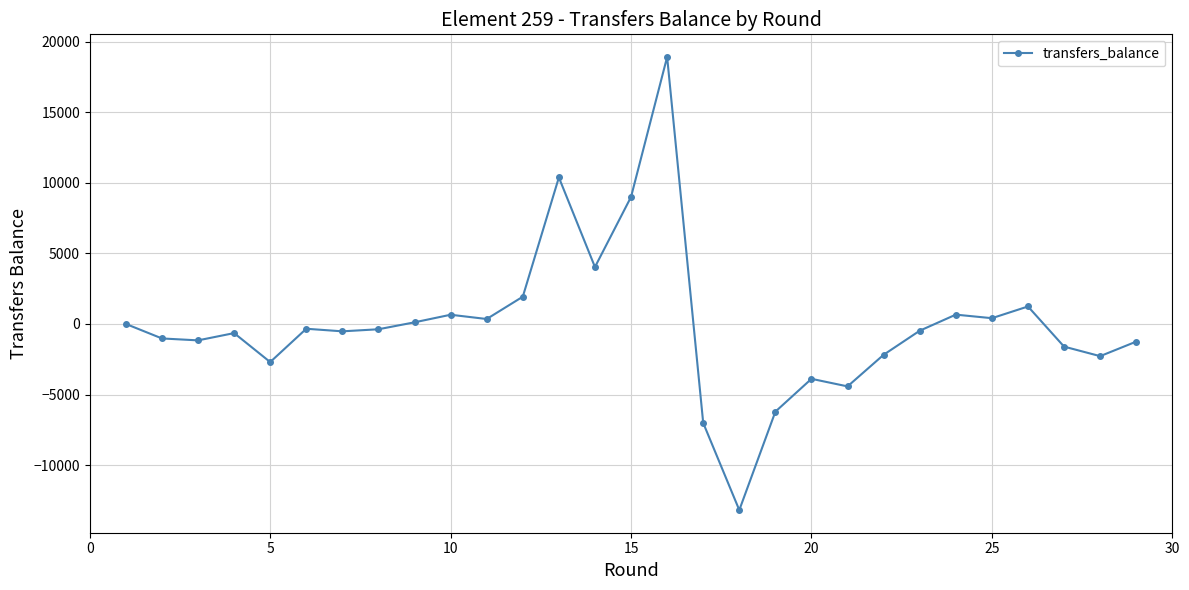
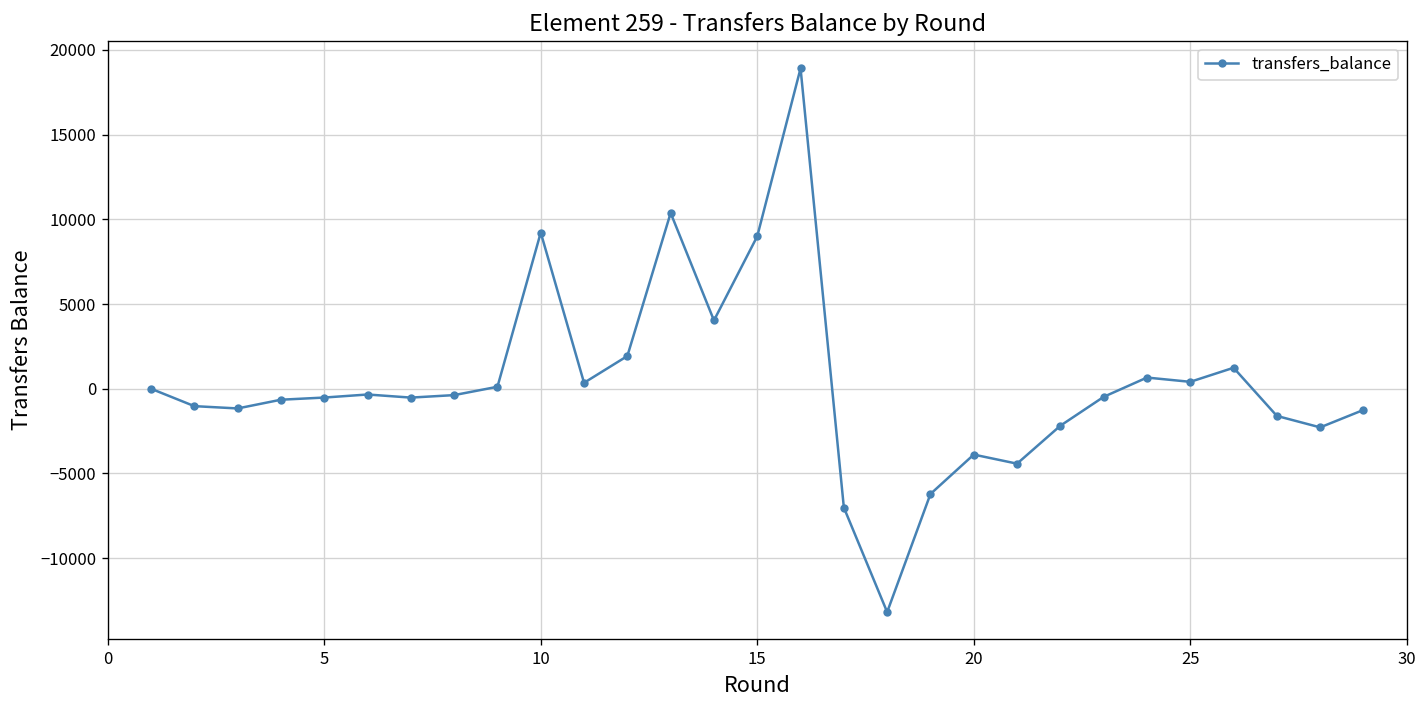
  {
-   "5": -2700,
-   "10": 700,
+   "5": -500,
+   "10": 9200,
    "15": 9000,
    "20": -3900,
    "25": 400
  }
